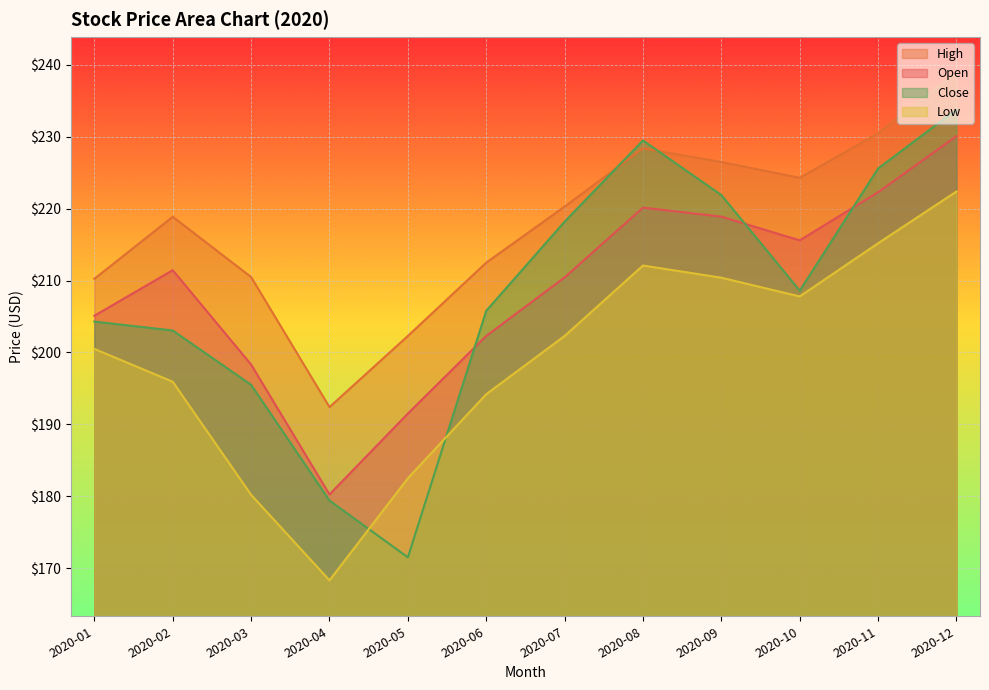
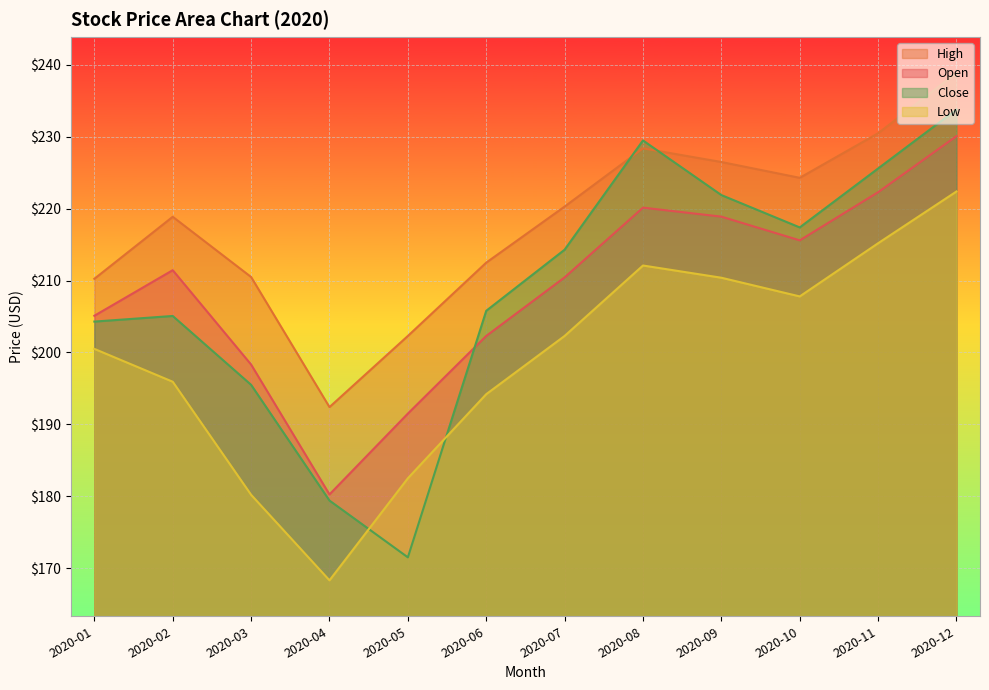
  {
    "Close": {
      "2020-01": "$204",
-     "2020-02": "$203",
+     "2020-02": "$205",
      "2020-03": "$196",
      "2020-04": "$179",
      "2020-05": "$172",
      "2020-06": "$206",
-     "2020-07": "$218",
+     "2020-07": "$214",
      "2020-08": "$230",
      "2020-09": "$222",
-     "2020-10": "$209",
+     "2020-10": "$217",
      "2020-11": "$226"
    }
  }
